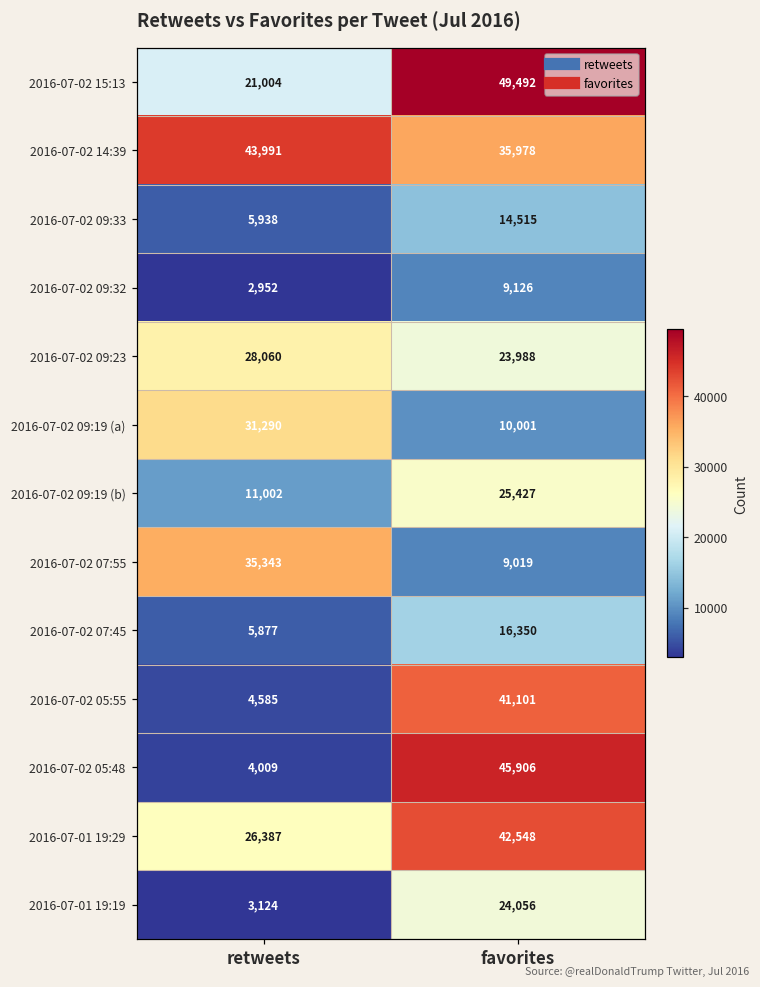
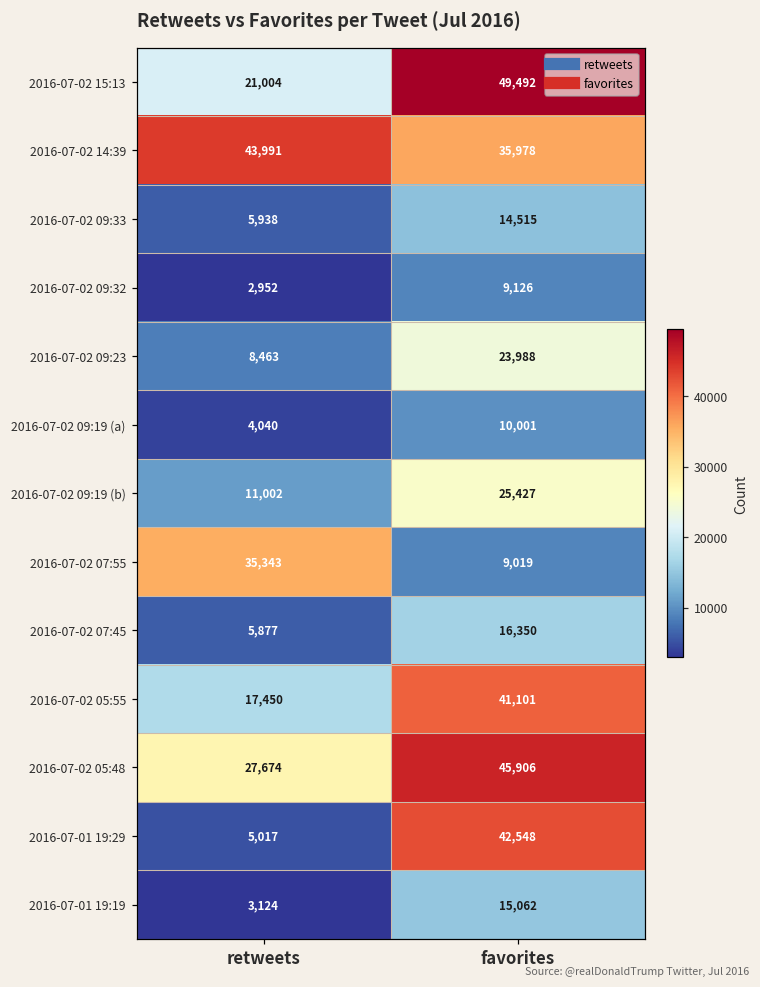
  {
    "2016-07-02 15:13": {
      "retweets": "21,004",
      "favorites": "49,492"
    },
    "2016-07-02 14:39": {
      "retweets": "43,991",
      "favorites": "35,978"
    },
    "2016-07-02 09:33": {
      "retweets": "5,938",
      "favorites": "14,515"
    },
    "2016-07-02 09:32": {
      "retweets": "2,952",
      "favorites": "9,126"
    },
    "2016-07-02 09:23": {
-     "retweets": "28,060",
+     "retweets": "8,463",
      "favorites": "23,988"
    },
    "2016-07-02 09:19 (a)": {
-     "retweets": "31,290",
+     "retweets": "4,040",
      "favorites": "10,001"
    },
    "2016-07-02 09:19 (b)": {
      "retweets": "11,002",
      "favorites": "25,427"
    },
    "2016-07-02 07:55": {
      "retweets": "35,343",
      "favorites": "9,019"
    },
    "2016-07-02 07:45": {
      "retweets": "5,877",
      "favorites": "16,350"
    },
    "2016-07-02 05:55": {
-     "retweets": "4,585",
+     "retweets": "17,450",
      "favorites": "41,101"
    },
    "2016-07-02 05:48": {
-     "retweets": "4,009",
+     "retweets": "27,674",
      "favorites": "45,906"
    },
    "2016-07-01 19:29": {
-     "retweets": "26,387",
+     "retweets": "5,017",
      "favorites": "42,548"
    },
    "2016-07-01 19:19": {
      "retweets": "3,124",
-     "favorites": "24,056"
+     "favorites": "15,062"
    }
  }
